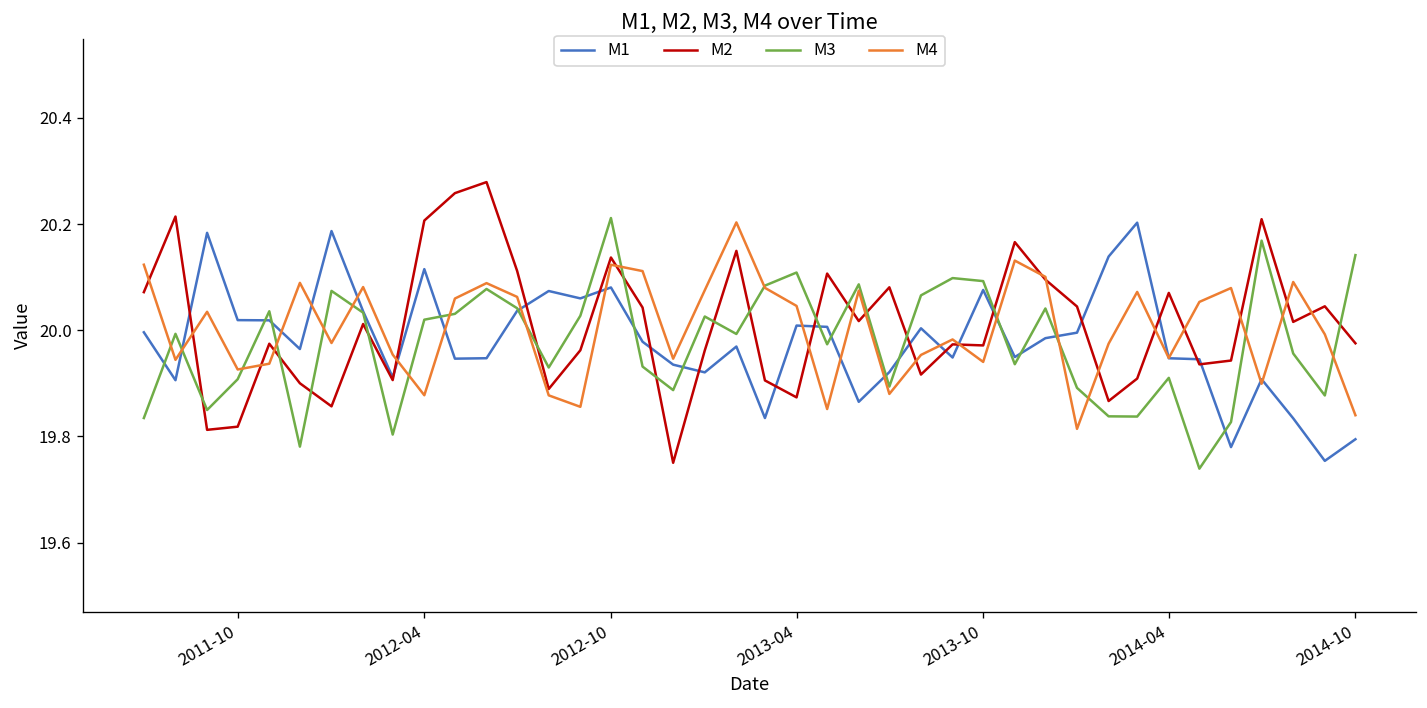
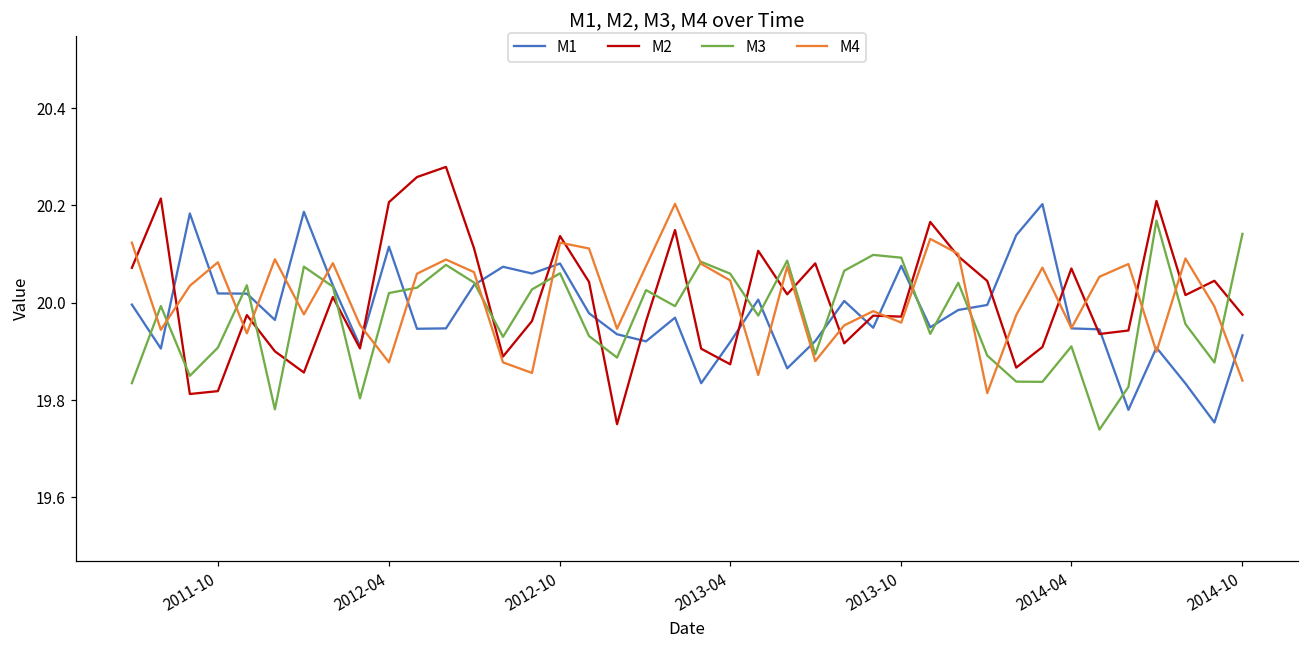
  {
    "M1": {
      "2011-10": 20.02,
      "2012-04": 20.12,
      "2012-10": 20.08,
-     "2013-04": 20.01,
+     "2013-04": 19.92,
      "2013-10": 20.08,
-     "2014-10": 19.79
+     "2014-10": 19.93
    },
    "M2": {
      "2011-10": 19.82,
      "2012-04": 20.21,
      "2012-10": 20.14,
      "2013-04": 19.87,
      "2013-10": 19.97,
      "2014-04": 20.07,
      "2014-10": 19.98
    },
    "M3": {
      "2011-10": 19.91,
      "2012-04": 20.02,
-     "2012-10": 20.21,
-     "2013-04": 20.11,
+     "2012-10": 20.06,
+     "2013-04": 20.06,
      "2013-10": 20.09,
      "2014-04": 19.91,
      "2014-10": 20.14
    },
    "M4": {
-     "2011-10": 19.93,
+     "2011-10": 20.08,
      "2012-04": 19.88,
      "2012-10": 20.12,
      "2013-04": 20.05,
-     "2013-10": 19.94,
+     "2013-10": 19.96,
      "2014-10": 19.84
    }
  }
